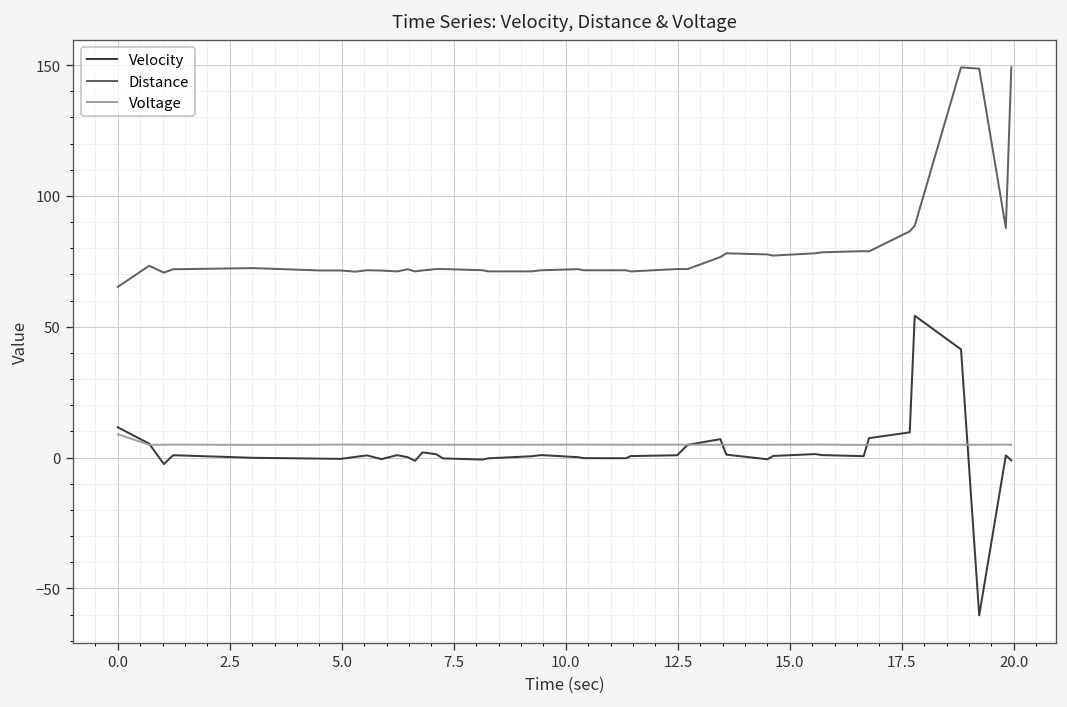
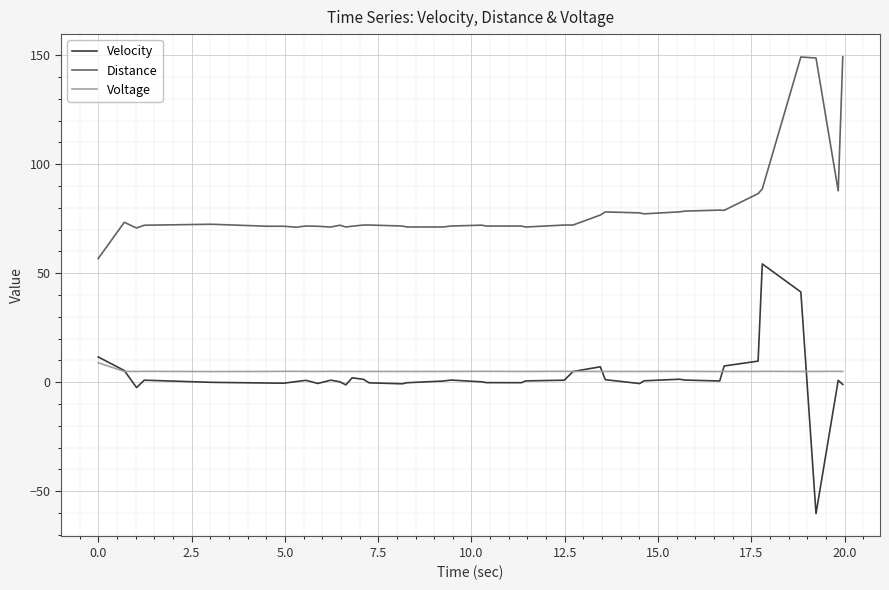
  {
    "Velocity": {
      "0.0": 12
    },
    "Distance": {
-     "0.0": 65
+     "0.0": 57
    },
    "Voltage": {
      "0.0": 9
    }
  }
